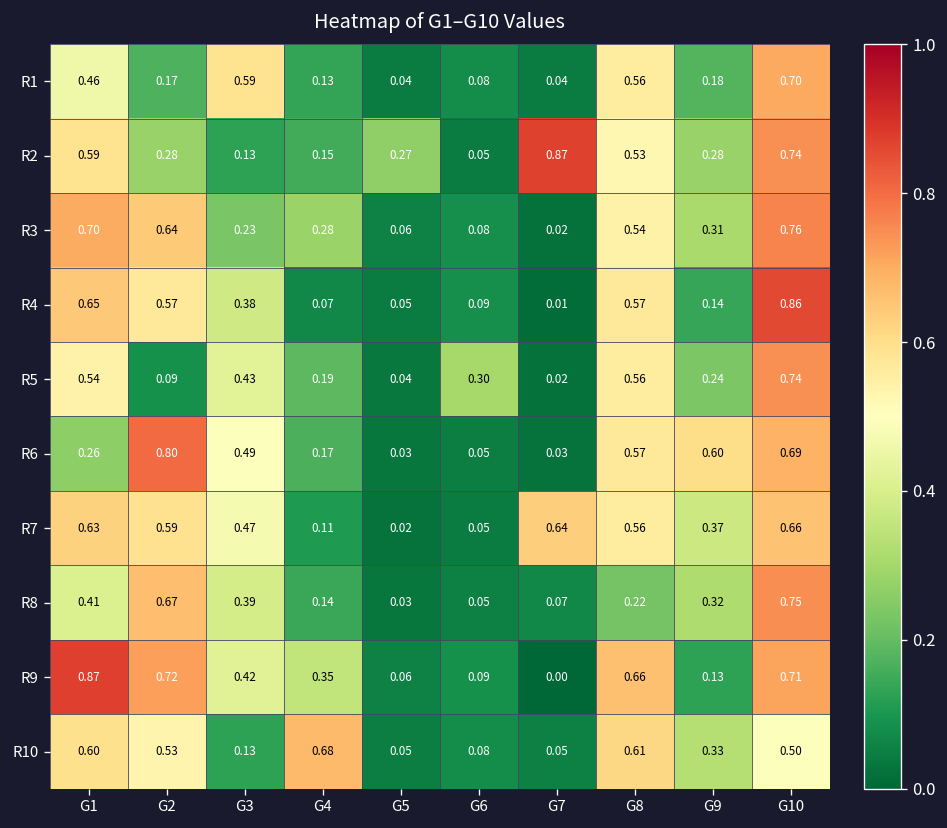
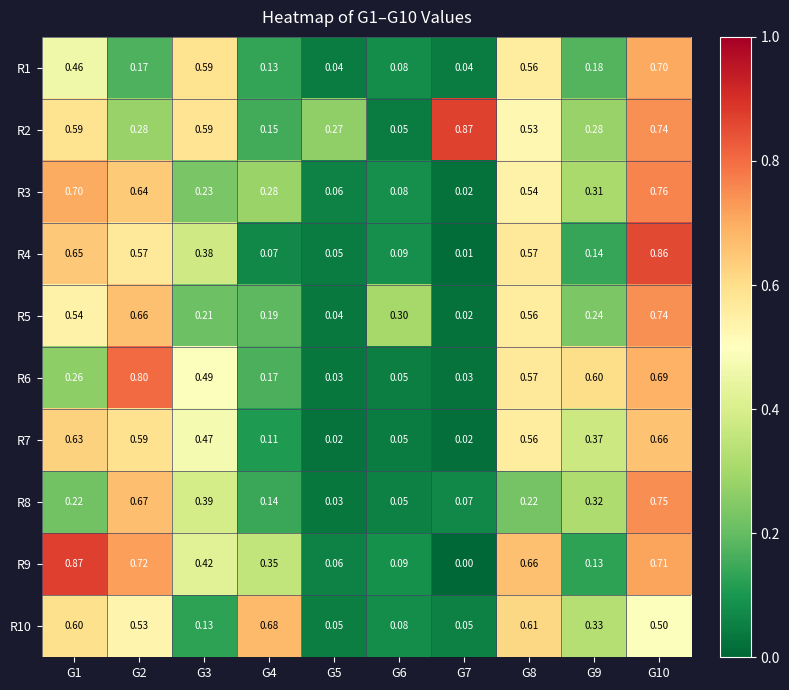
  {
    "R1": {
      "G1": 0.46,
      "G2": 0.17,
      "G3": 0.59,
      "G4": 0.13,
      "G5": 0.04,
      "G6": 0.08,
      "G7": 0.04,
      "G8": 0.56,
      "G9": 0.18,
      "G10": 0.70
    },
    "R2": {
      "G1": 0.59,
      "G2": 0.28,
-     "G3": 0.13,
+     "G3": 0.59,
      "G4": 0.15,
      "G5": 0.27,
      "G6": 0.05,
      "G7": 0.87,
      "G8": 0.53,
      "G9": 0.28,
      "G10": 0.74
    },
    "R3": {
      "G1": 0.70,
      "G2": 0.64,
      "G3": 0.23,
      "G4": 0.28,
      "G5": 0.06,
      "G6": 0.08,
      "G7": 0.02,
      "G8": 0.54,
      "G9": 0.31,
      "G10": 0.76
    },
    "R4": {
      "G1": 0.65,
      "G2": 0.57,
      "G3": 0.38,
      "G4": 0.07,
      "G5": 0.05,
      "G6": 0.09,
      "G7": 0.01,
      "G8": 0.57,
      "G9": 0.14,
      "G10": 0.86
    },
    "R5": {
      "G1": 0.54,
-     "G2": 0.09,
-     "G3": 0.43,
+     "G2": 0.66,
+     "G3": 0.21,
      "G4": 0.19,
      "G5": 0.04,
      "G6": 0.30,
      "G7": 0.02,
      "G8": 0.56,
      "G9": 0.24,
      "G10": 0.74
    },
    "R6": {
      "G1": 0.26,
      "G2": 0.80,
      "G3": 0.49,
      "G4": 0.17,
      "G5": 0.03,
      "G6": 0.05,
      "G7": 0.03,
      "G8": 0.57,
      "G9": 0.60,
      "G10": 0.69
    },
    "R7": {
      "G1": 0.63,
      "G2": 0.59,
      "G3": 0.47,
      "G4": 0.11,
      "G5": 0.02,
      "G6": 0.05,
-     "G7": 0.64,
+     "G7": 0.02,
      "G8": 0.56,
      "G9": 0.37,
      "G10": 0.66
    },
    "R8": {
-     "G1": 0.41,
+     "G1": 0.22,
      "G2": 0.67,
      "G3": 0.39,
      "G4": 0.14,
      "G5": 0.03,
      "G6": 0.05,
      "G7": 0.07,
      "G8": 0.22,
      "G9": 0.32,
      "G10": 0.75
    },
    "R9": {
      "G1": 0.87,
      "G2": 0.72,
      "G3": 0.42,
      "G4": 0.35,
      "G5": 0.06,
      "G6": 0.09,
      "G7": 0.00,
      "G8": 0.66,
      "G9": 0.13,
      "G10": 0.71
    },
    "R10": {
      "G1": 0.60,
      "G2": 0.53,
      "G3": 0.13,
      "G4": 0.68,
      "G5": 0.05,
      "G6": 0.08,
      "G7": 0.05,
      "G8": 0.61,
      "G9": 0.33,
      "G10": 0.50
    }
  }
